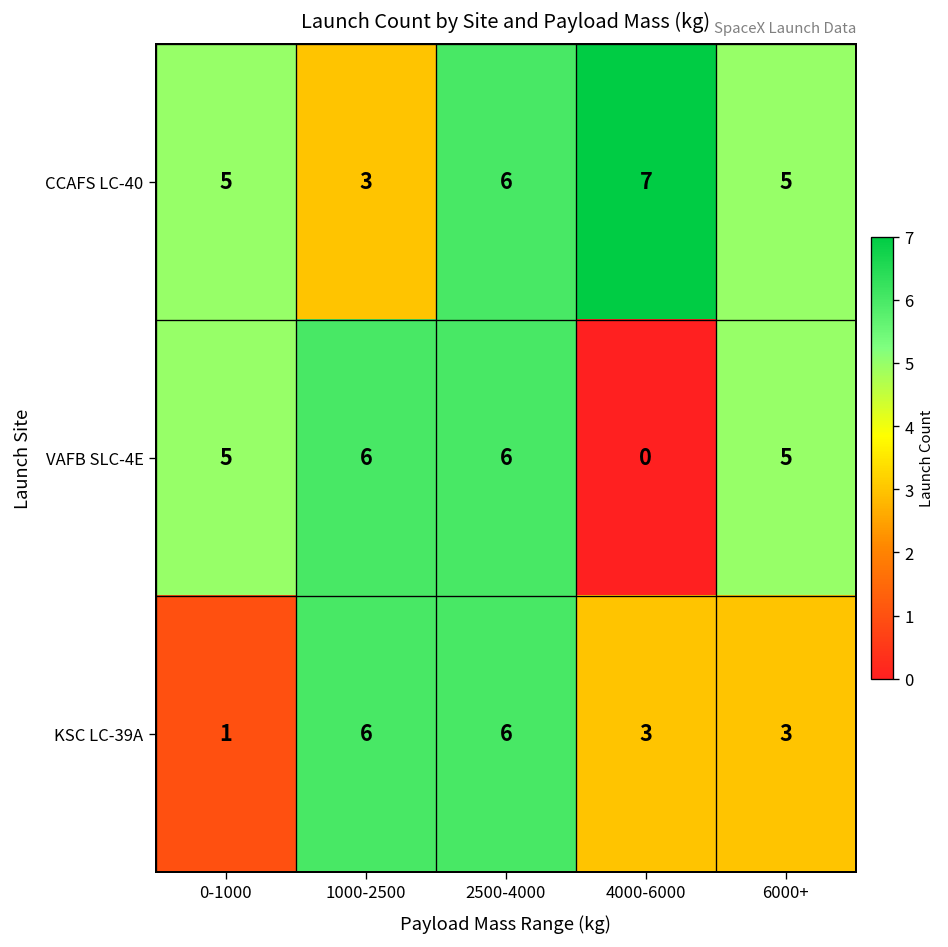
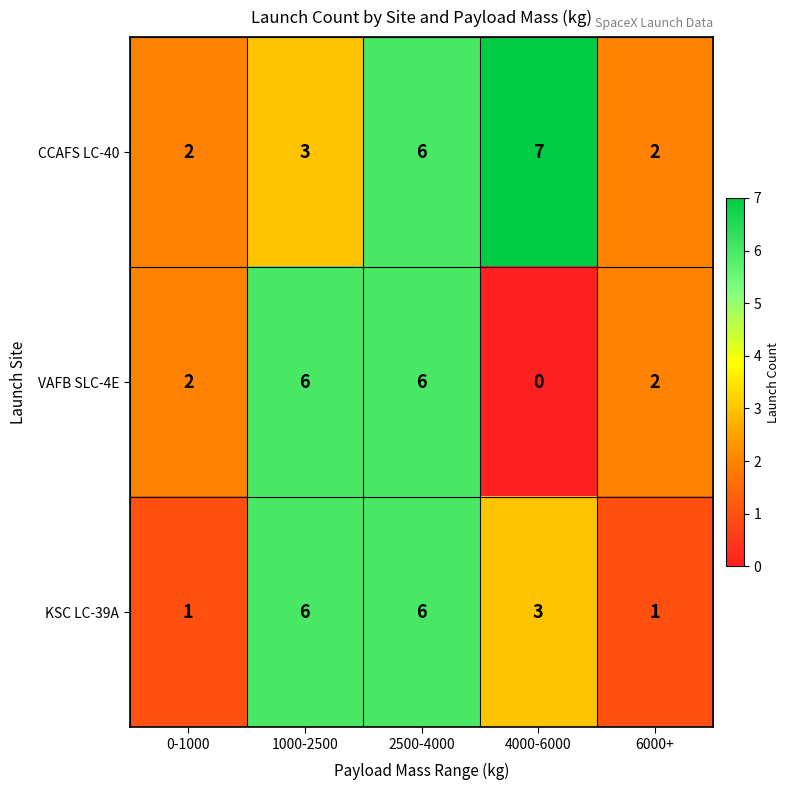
  {
    "CCAFS LC-40": {
-     "0-1000": 5,
+     "0-1000": 2,
      "1000-2500": 3,
      "2500-4000": 6,
      "4000-6000": 7,
-     "6000+": 5
+     "6000+": 2
    },
    "VAFB SLC-4E": {
-     "0-1000": 5,
+     "0-1000": 2,
      "1000-2500": 6,
      "2500-4000": 6,
      "4000-6000": 0,
-     "6000+": 5
+     "6000+": 2
    },
    "KSC LC-39A": {
      "0-1000": 1,
      "1000-2500": 6,
      "2500-4000": 6,
      "4000-6000": 3,
-     "6000+": 3
+     "6000+": 1
    }
  }
